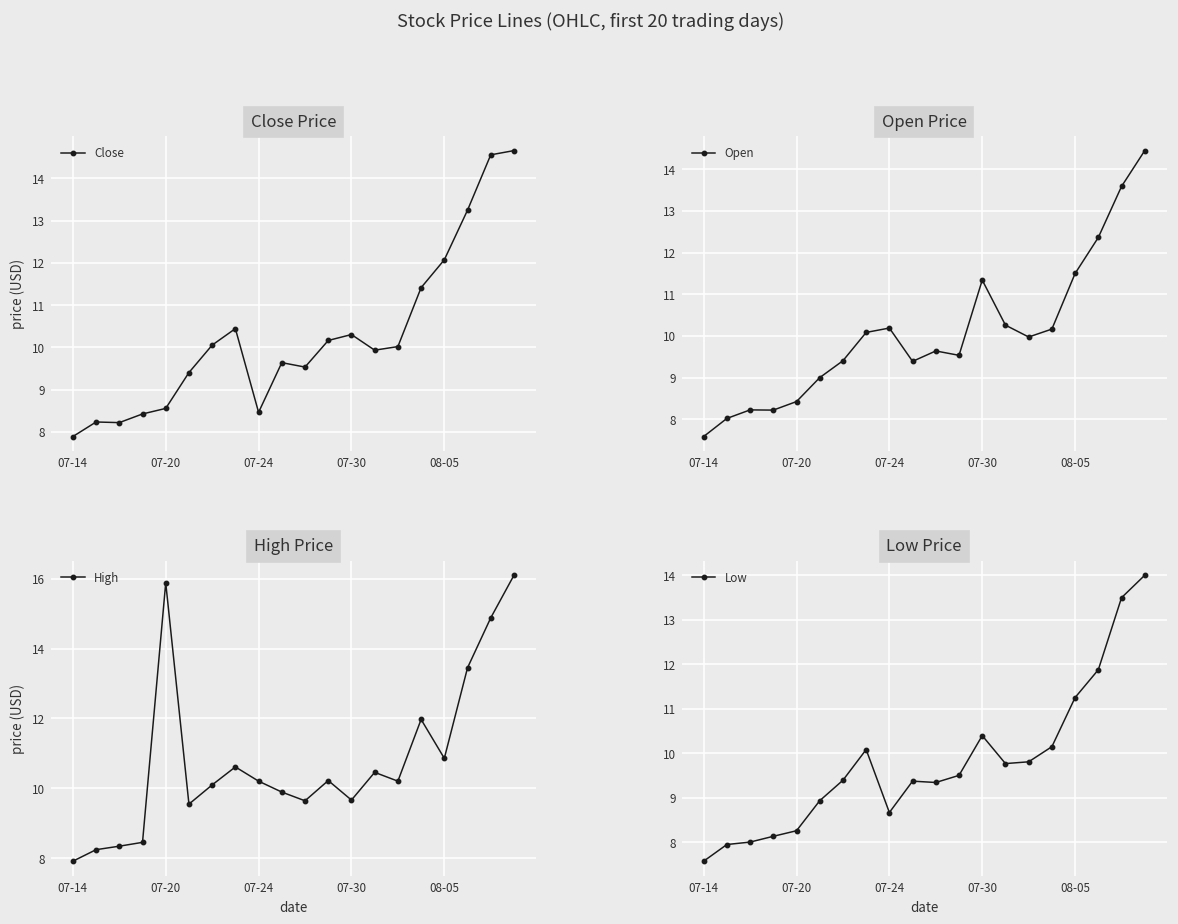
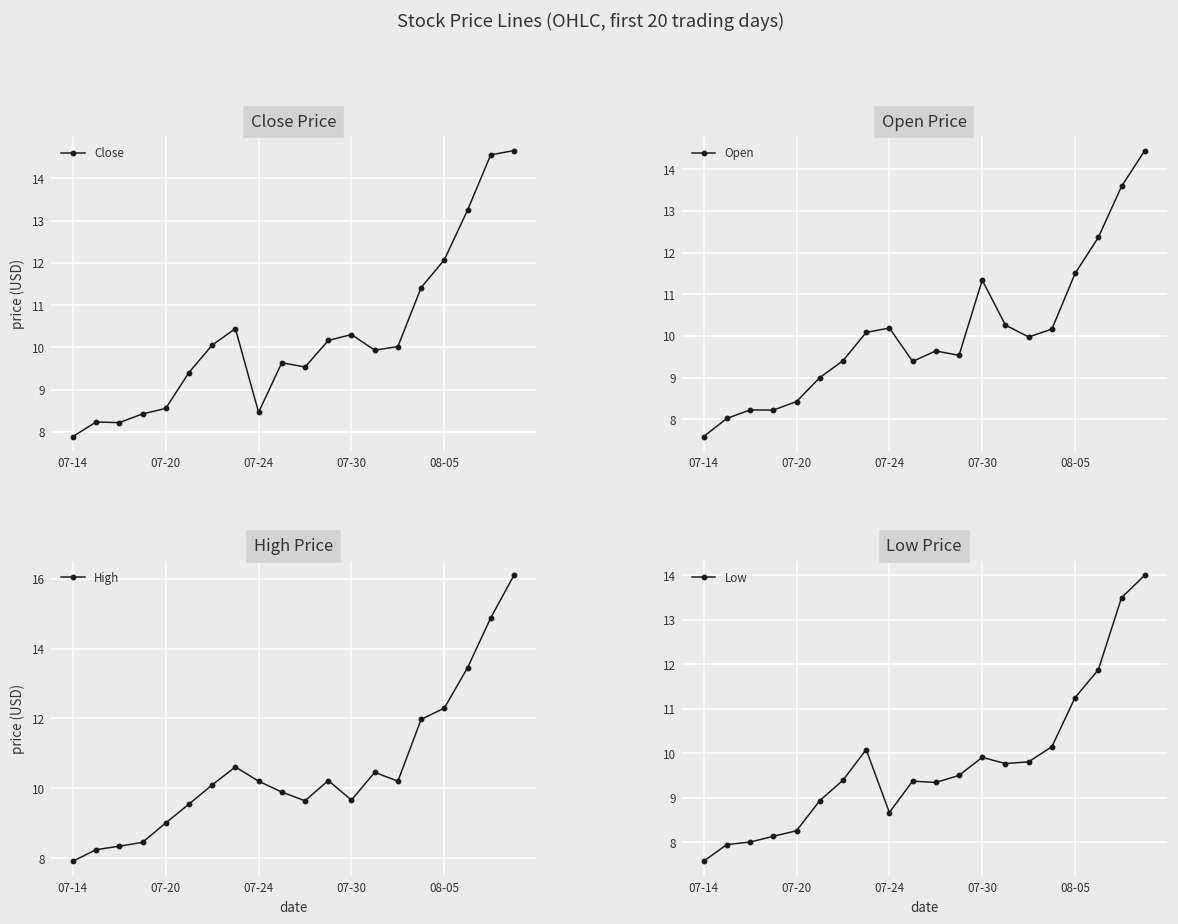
  {
    "Close Price": {
      "07-14": 7.9,
      "07-20": 8.6,
      "07-24": 8.5,
      "07-30": 10.3,
      "08-05": 12.1
    },
    "Open Price": {
      "07-14": 7.6,
      "07-20": 8.4,
      "07-24": 10.2,
      "07-30": 11.3,
      "08-05": 11.5
    },
    "High Price": {
      "07-14": 7.9,
-     "07-20": 15.9,
+     "07-20": 9.0,
      "07-24": 10.2,
      "07-30": 9.7,
-     "08-05": 10.9
+     "08-05": 12.3
    },
    "Low Price": {
      "07-14": 7.6,
      "07-20": 8.3,
      "07-24": 8.7,
-     "07-30": 10.4,
+     "07-30": 9.9,
      "08-05": 11.3
    }
  }
